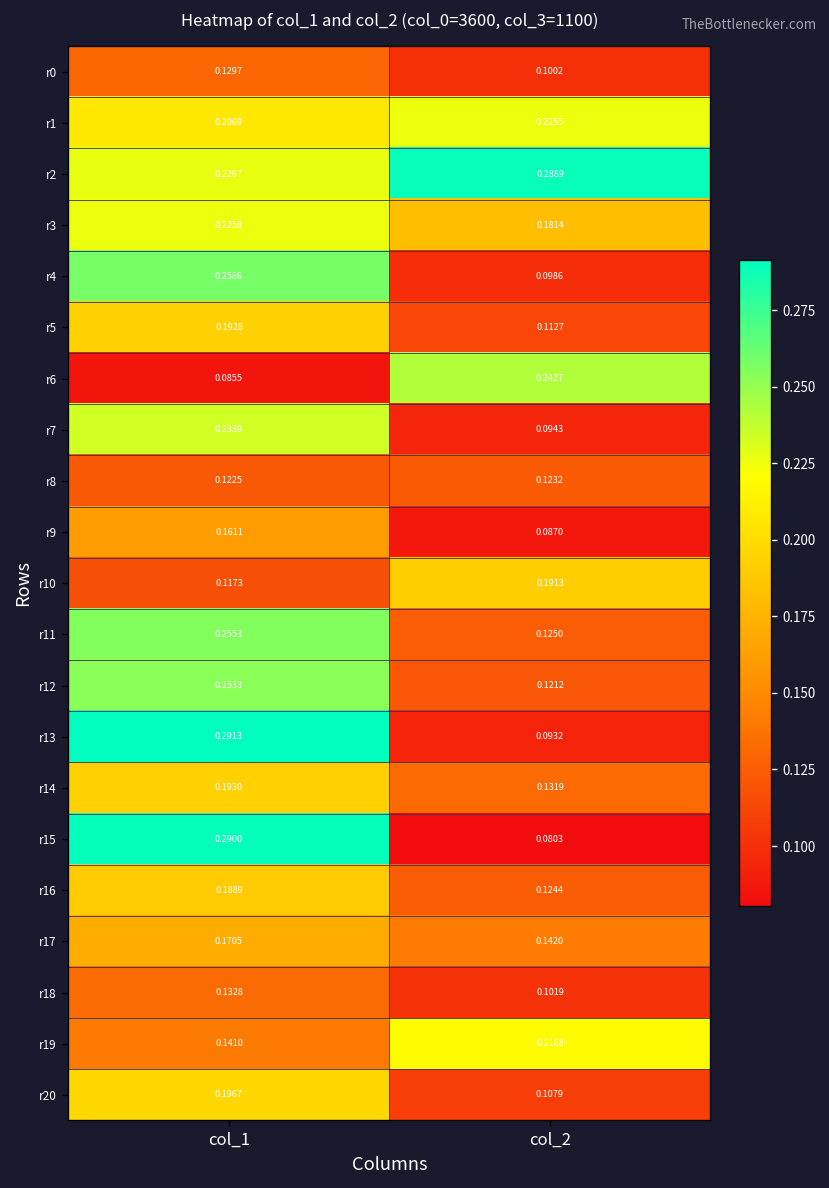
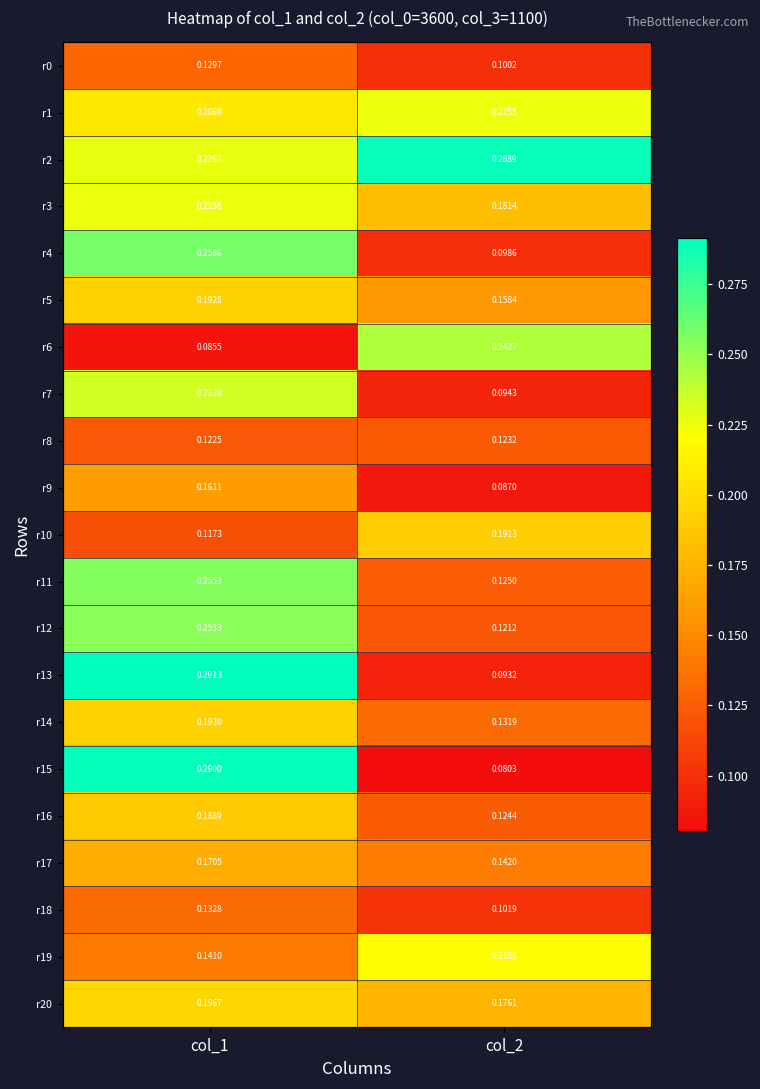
  {
    "r0": {
      "col_1": 0.1297,
      "col_2": 0.1002
    },
    "r1": {
      "col_1": 0.2069,
      "col_2": 0.2255
    },
    "r2": {
      "col_1": 0.2267,
      "col_2": 0.2889
    },
    "r3": {
      "col_1": 0.2258,
      "col_2": 0.1814
    },
    "r4": {
      "col_1": 0.2586,
      "col_2": 0.0986
    },
    "r5": {
      "col_1": 0.1928,
-     "col_2": 0.1127
+     "col_2": 0.1584
    },
    "r6": {
      "col_1": 0.0855,
      "col_2": 0.2427
    },
    "r7": {
      "col_1": 0.2339,
      "col_2": 0.0943
    },
    "r8": {
      "col_1": 0.1225,
      "col_2": 0.1232
    },
    "r9": {
      "col_1": 0.1611,
      "col_2": 0.0870
    },
    "r10": {
      "col_1": 0.1173,
      "col_2": 0.1913
    },
    "r11": {
      "col_1": 0.2553,
      "col_2": 0.1250
    },
    "r12": {
      "col_1": 0.2533,
      "col_2": 0.1212
    },
    "r13": {
      "col_1": 0.2913,
      "col_2": 0.0932
    },
    "r14": {
      "col_1": 0.1930,
      "col_2": 0.1319
    },
    "r15": {
      "col_1": 0.2900,
      "col_2": 0.0803
    },
    "r16": {
      "col_1": 0.1889,
      "col_2": 0.1244
    },
    "r17": {
      "col_1": 0.1705,
      "col_2": 0.1420
    },
    "r18": {
      "col_1": 0.1328,
      "col_2": 0.1019
    },
    "r19": {
      "col_1": 0.1410,
      "col_2": 0.2188
    },
    "r20": {
      "col_1": 0.1967,
-     "col_2": 0.1079
+     "col_2": 0.1761
    }
  }
